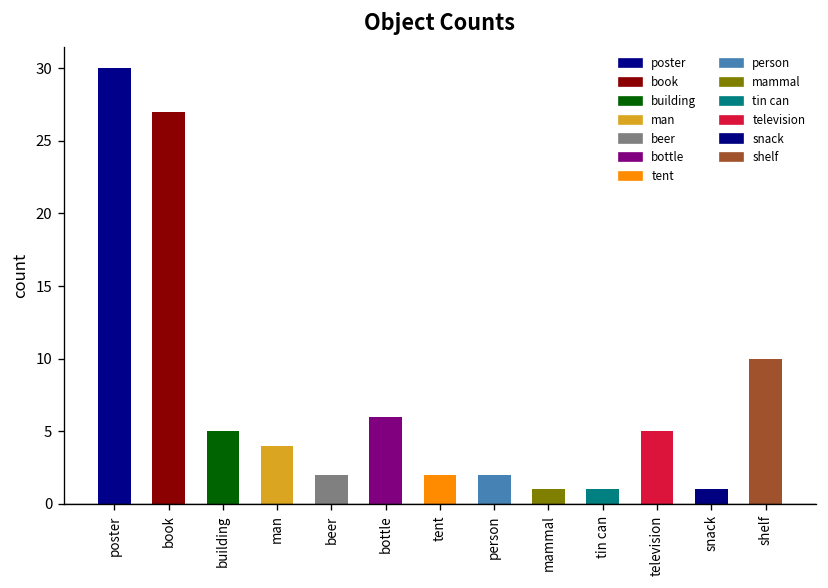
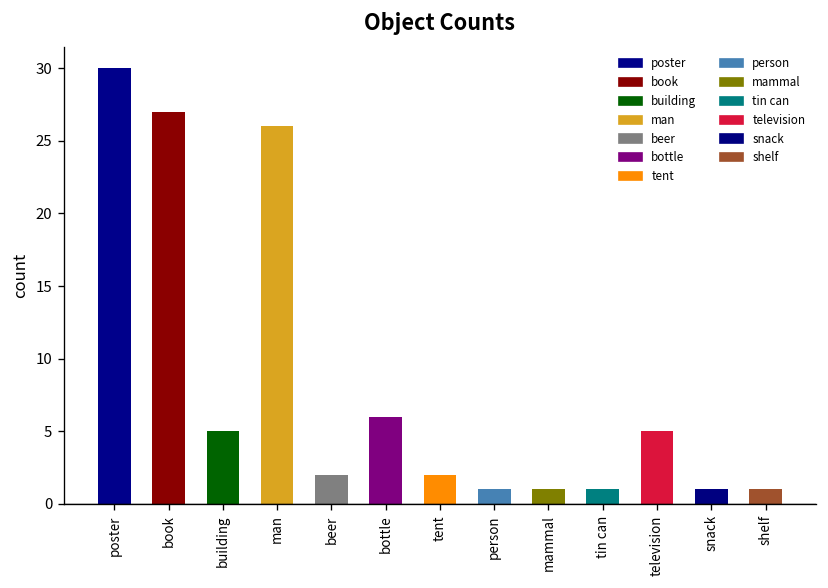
  {
    "poster": 30,
    "book": 27,
    "building": 5,
-   "man": 4,
+   "man": 26,
    "beer": 2,
    "bottle": 6,
    "tent": 2,
-   "person": 2,
+   "person": 1,
    "mammal": 1,
    "tin can": 1,
    "television": 5,
    "snack": 1,
-   "shelf": 10
+   "shelf": 1
  }
